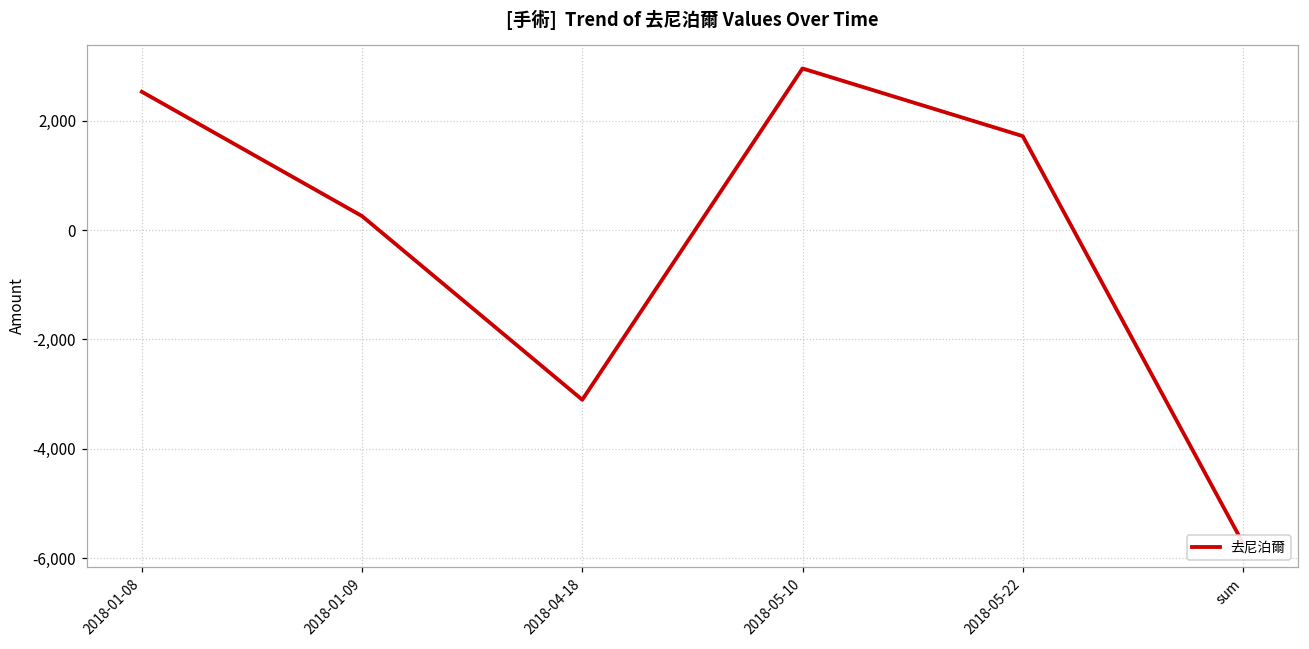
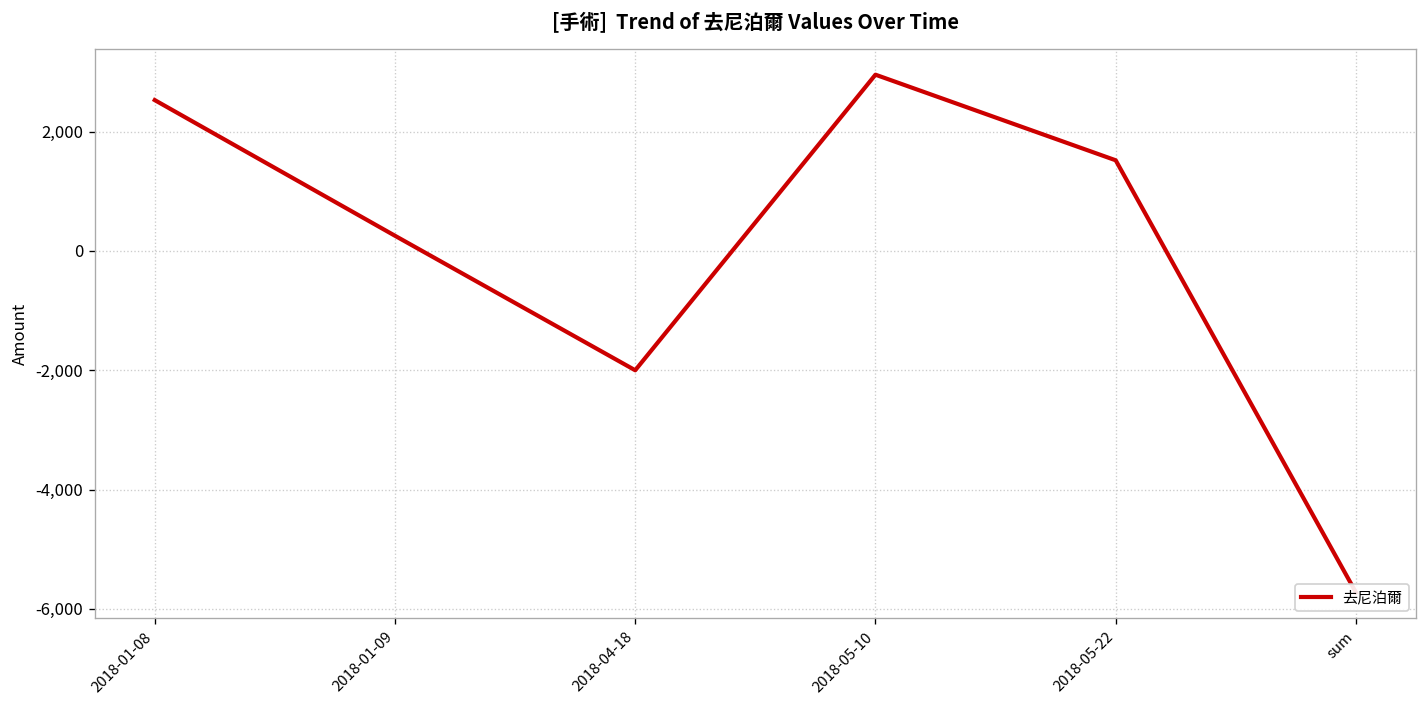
  {
    "2018-01-08": "2,500",
    "2018-01-09": "300",
-   "2018-04-18": "-3,100",
+   "2018-04-18": "-2,000",
    "2018-05-10": "3,000",
-   "2018-05-22": "1,700"
+   "2018-05-22": "1,500"
  }
